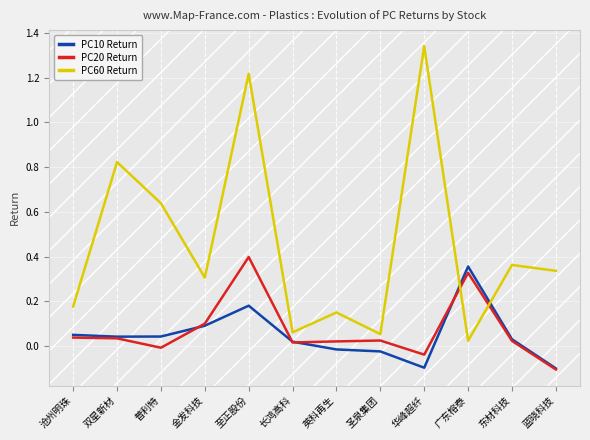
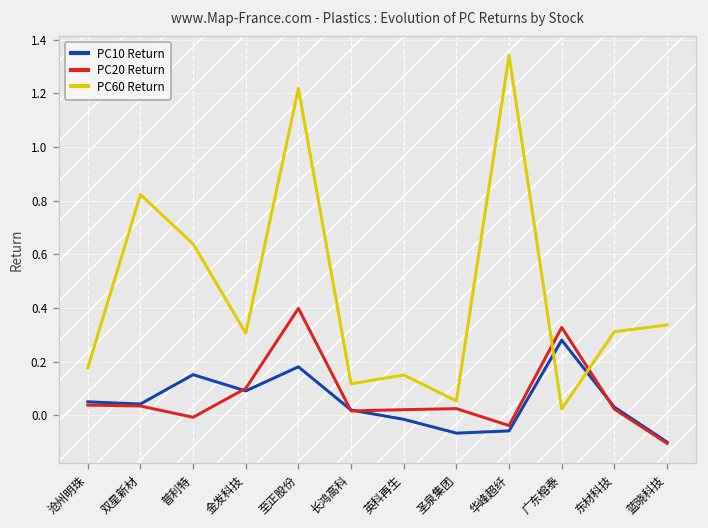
  {
    "PC10 Return": {
      "沧州明珠": 0.05,
-     "普利特": 0.04,
+     "普利特": 0.15,
      "至正股份": 0.18,
      "英科再生": -0.02,
-     "圣泉集团": -0.02,
-     "华峰超纤": -0.10,
-     "广东榕泰": 0.36
+     "圣泉集团": -0.07,
+     "华峰超纤": -0.06,
+     "广东榕泰": 0.28
    },
    "PC20 Return": {
      "沧州明珠": 0.04,
      "普利特": -0.01,
      "至正股份": 0.40,
      "英科再生": 0.02,
      "圣泉集团": 0.02,
      "华峰超纤": -0.04,
      "广东榕泰": 0.33
    },
    "PC60 Return": {
      "沧州明珠": 0.18,
      "双星新材": 0.82,
      "普利特": 0.64,
      "金发科技": 0.31,
      "至正股份": 1.22,
-     "长鸿高科": 0.06,
+     "长鸿高科": 0.12,
      "英科再生": 0.15,
      "圣泉集团": 0.05,
      "华峰超纤": 1.34,
      "广东榕泰": 0.02,
-     "东材科技": 0.36,
+     "东材科技": 0.31,
      "蓝晓科技": 0.34
    }
  }
